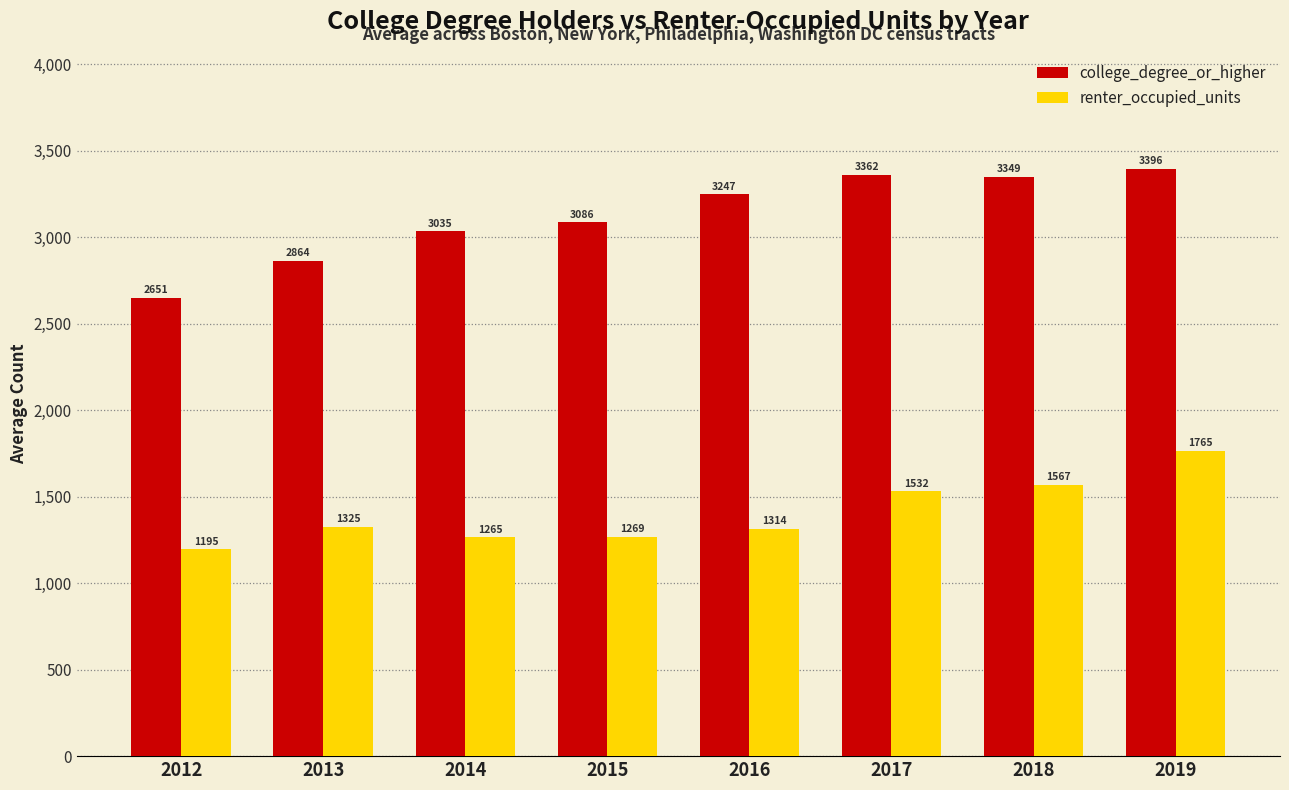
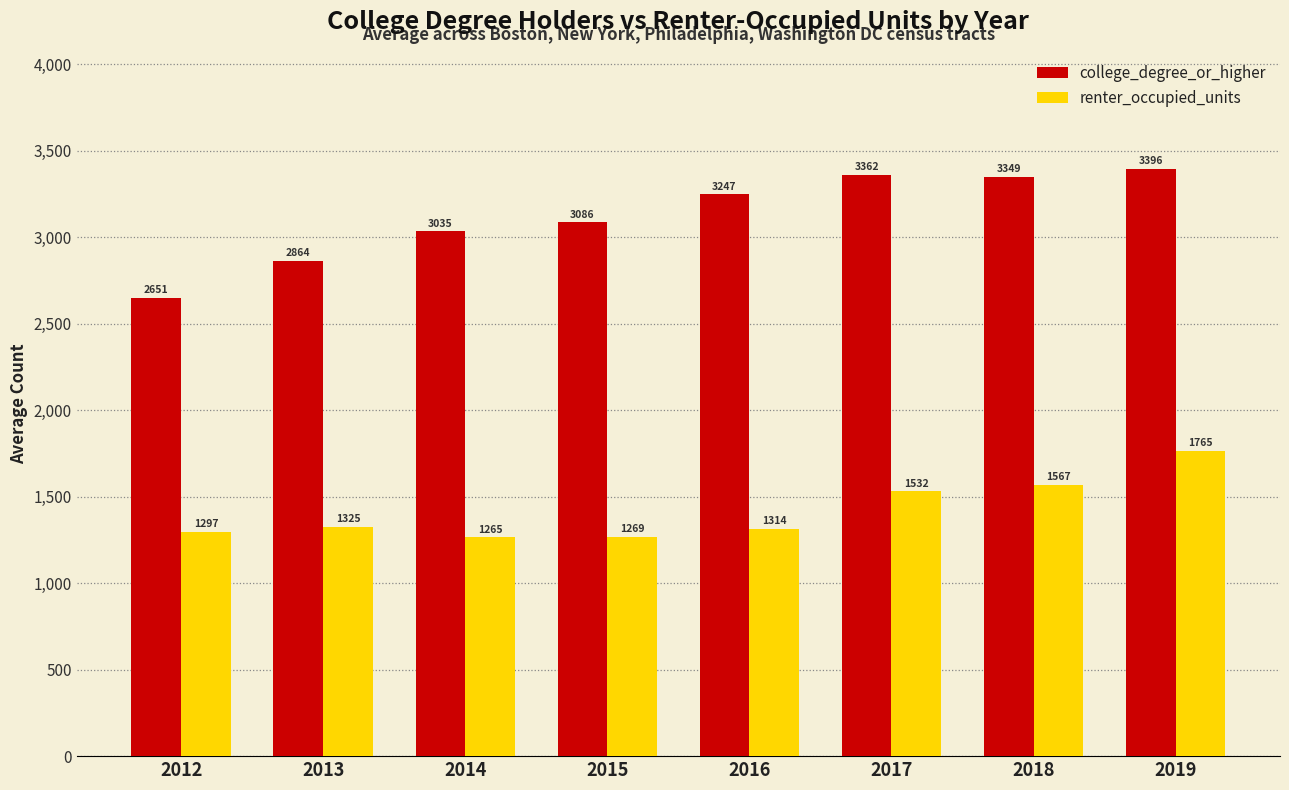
  {
    "college_degree_or_higher": {
      "2012": 2651,
      "2014": 3035,
      "2015": 3086,
      "2018": 3349,
      "2019": 3396
    },
    "renter_occupied_units": {
-     "2012": 1195,
+     "2012": 1297,
      "2014": 1265,
      "2016": 1314,
      "2017": 1532,
      "2018": 1567
    }
  }
